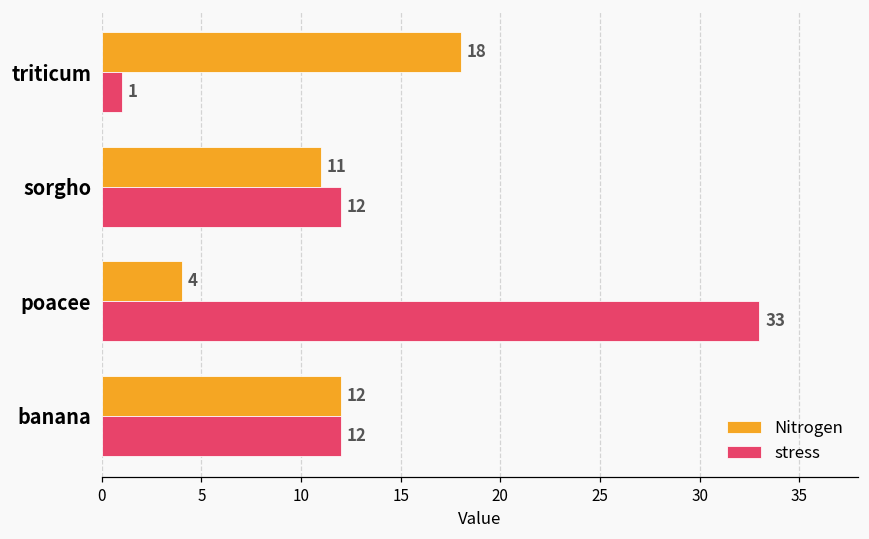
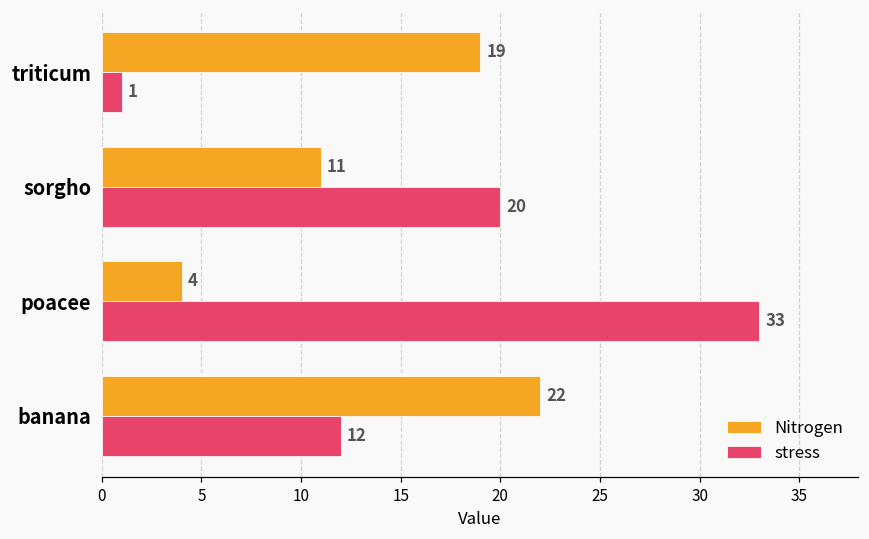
  {
    "Nitrogen": {
-     "triticum": 18,
+     "triticum": 19,
      "sorgho": 11,
      "poacee": 4,
-     "banana": 12
+     "banana": 22
    },
    "stress": {
      "triticum": 1,
-     "sorgho": 12,
+     "sorgho": 20,
      "poacee": 33,
      "banana": 12
    }
  }
